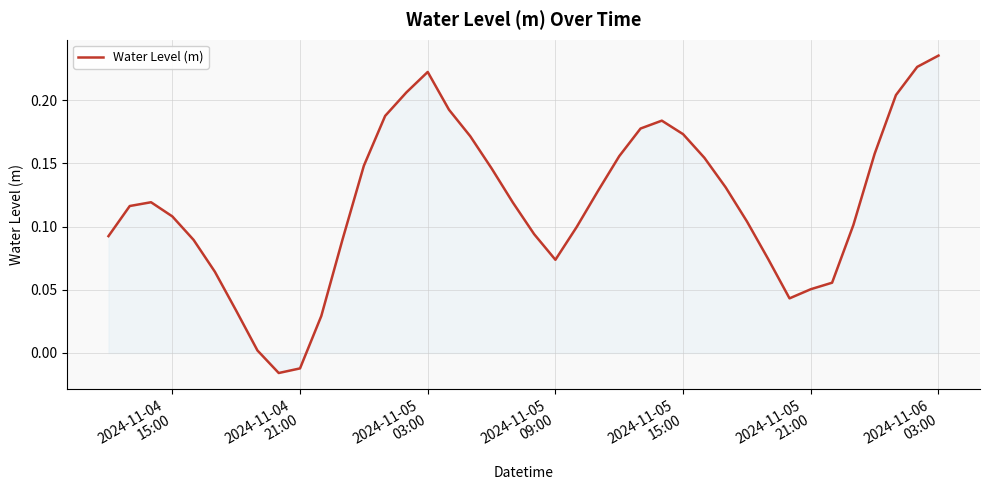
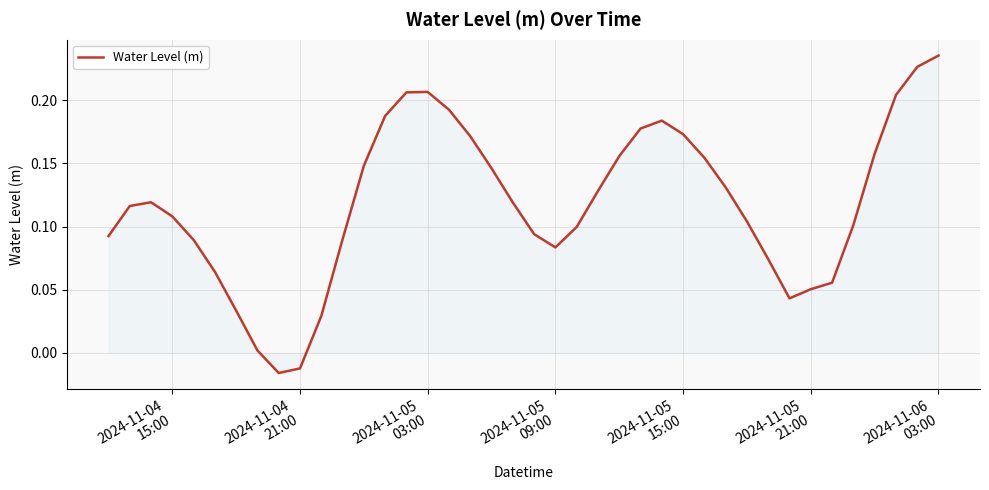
  {
    "Water Level (m)": {
      "2024-11-04 21:00": -0.012,
-     "2024-11-05 03:00": 0.222,
-     "2024-11-05 09:00": 0.074
+     "2024-11-05 03:00": 0.207,
+     "2024-11-05 09:00": 0.084
    }
  }
